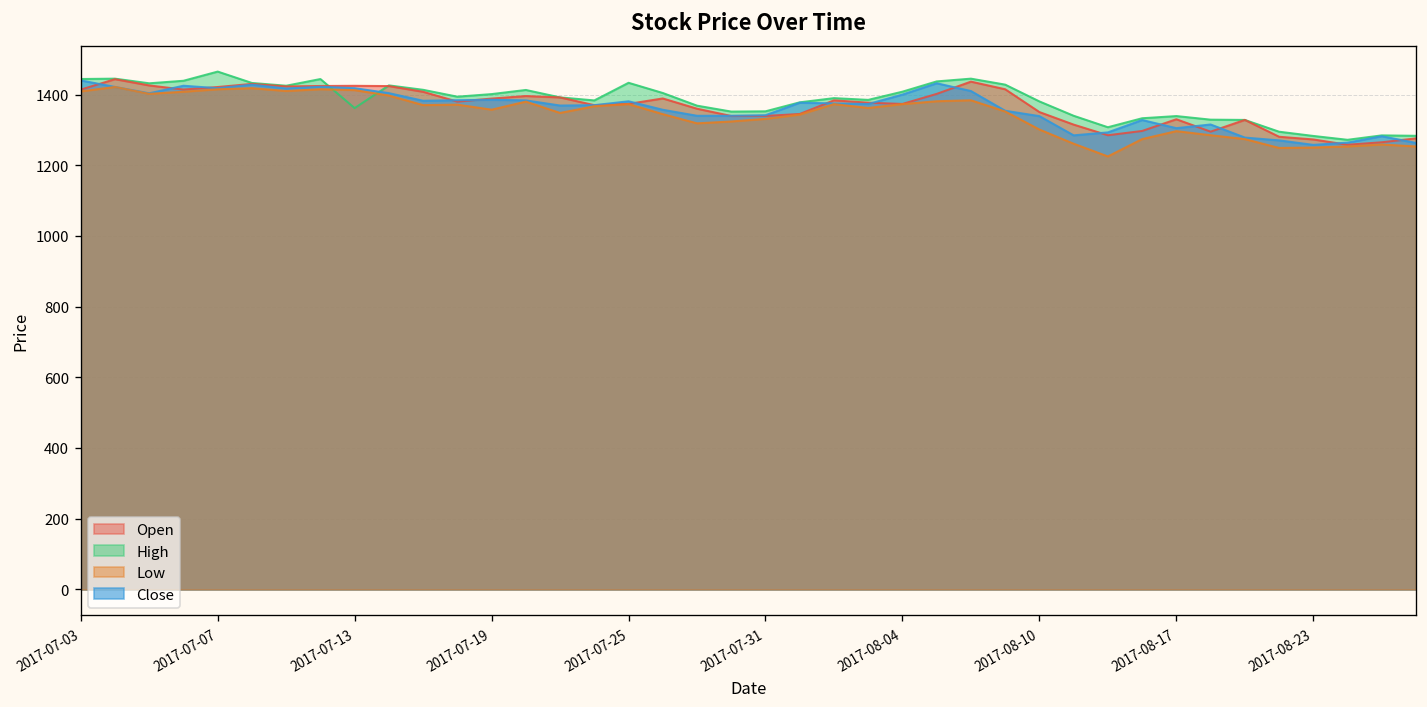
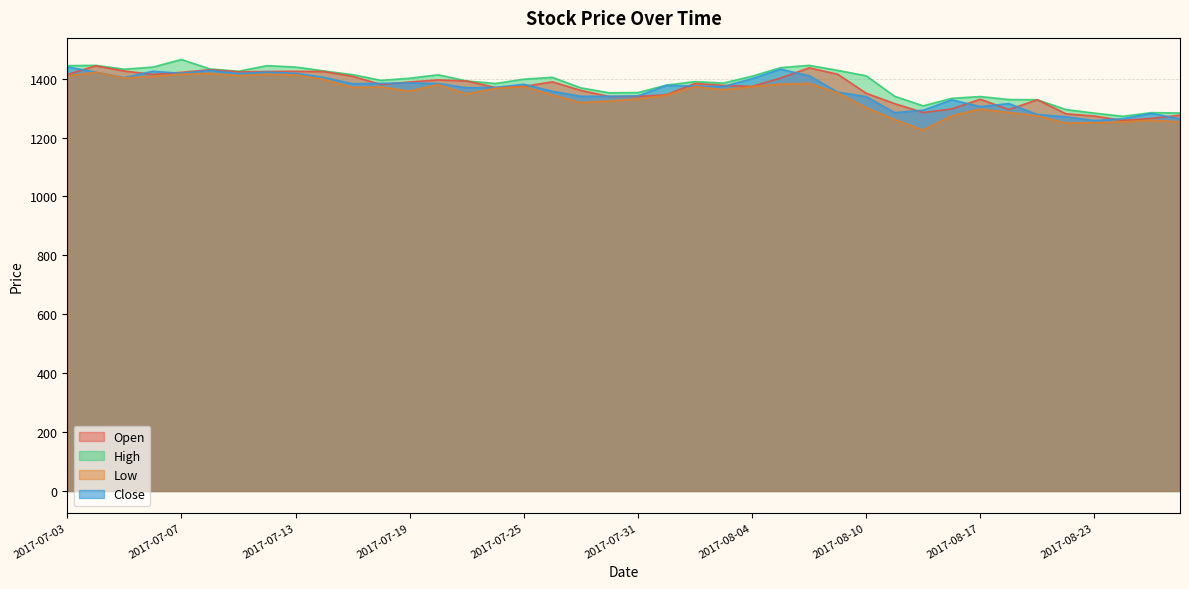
  {
    "High": {
      "2017-07-07": 1470,
-     "2017-07-13": 1360,
+     "2017-07-13": 1440,
      "2017-07-19": 1400,
-     "2017-07-25": 1430,
+     "2017-07-25": 1400,
      "2017-07-31": 1350,
-     "2017-08-10": 1380,
+     "2017-08-10": 1410,
      "2017-08-17": 1340,
      "2017-08-23": 1280
    },
    "Close": {
      "2017-08-10": 1340
    }
  }
